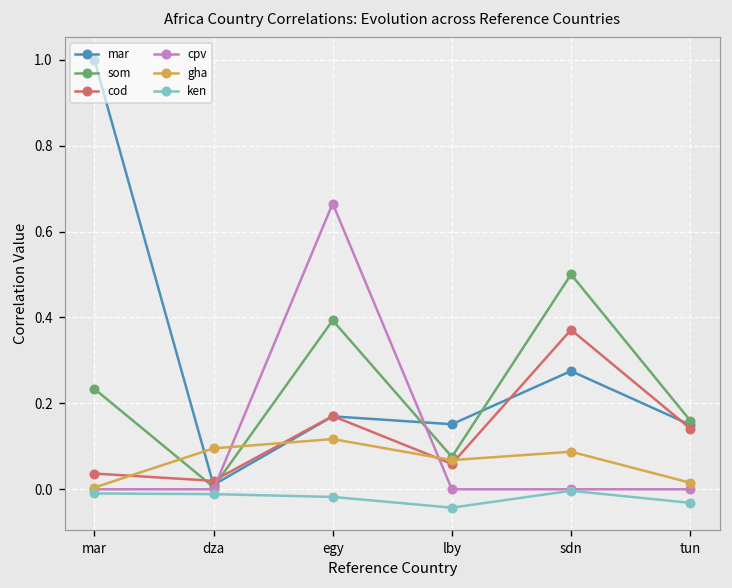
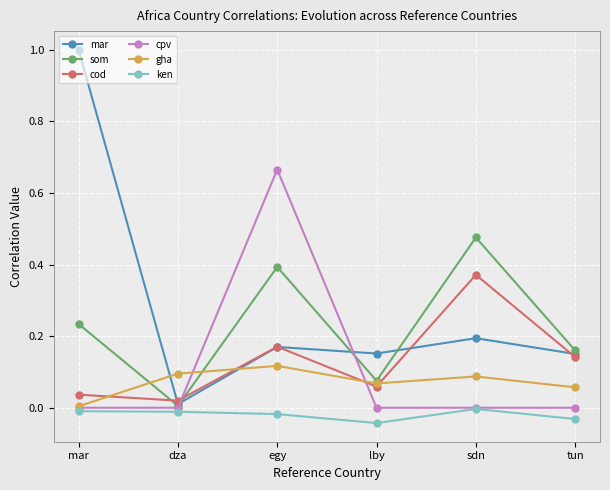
  {
    "mar": {
      "lby": 0.15,
-     "sdn": 0.28,
+     "sdn": 0.19,
      "tun": 0.15
    },
    "som": {
      "mar": 0.23,
      "egy": 0.39,
      "lby": 0.08,
-     "sdn": 0.50,
+     "sdn": 0.48,
      "tun": 0.16
    },
    "cod": {
      "mar": 0.04,
      "dza": 0.02,
      "lby": 0.06,
      "sdn": 0.37,
      "tun": 0.14
    },
    "cpv": {
      "egy": 0.67,
      "lby": 0.00,
      "tun": 0.00
    },
    "gha": {
      "dza": 0.10,
      "egy": 0.12,
      "lby": 0.07,
      "sdn": 0.09,
-     "tun": 0.02
+     "tun": 0.06
    },
    "ken": {
      "mar": -0.01,
      "dza": -0.01,
      "egy": -0.02,
      "lby": -0.04,
      "tun": -0.03
    }
  }
